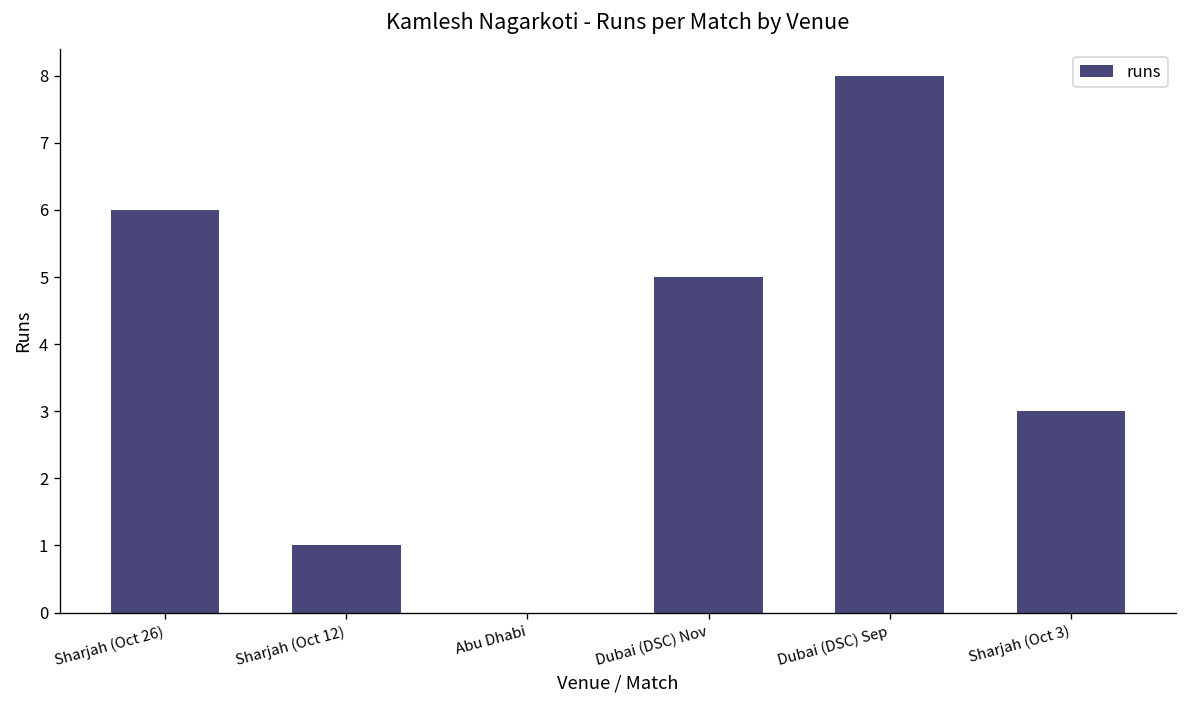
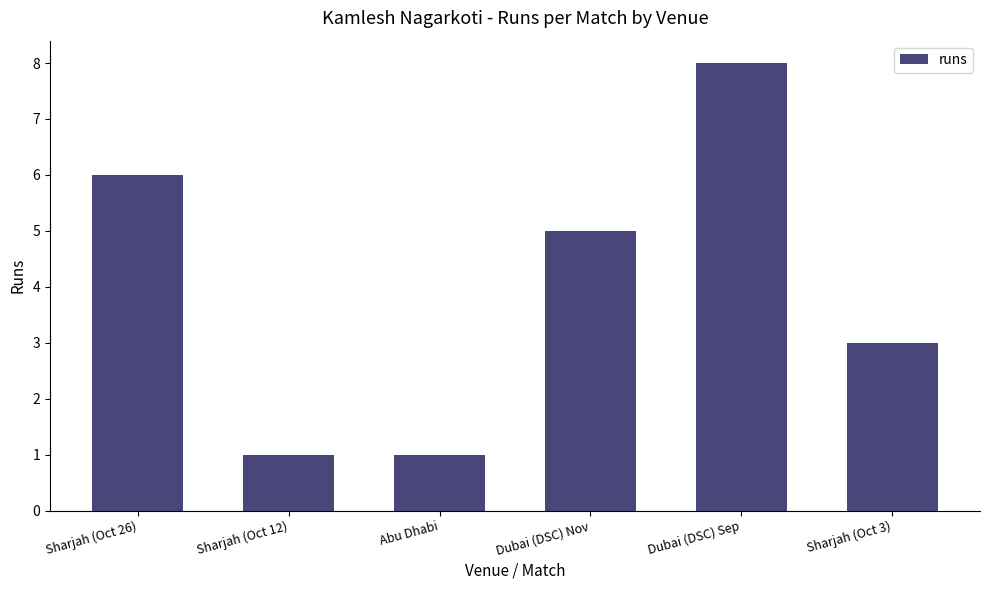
  {
    "Sharjah (Oct 26)": 6,
    "Sharjah (Oct 12)": 1,
-   "Abu Dhabi": 0,
+   "Abu Dhabi": 1,
    "Dubai (DSC) Nov": 5,
    "Dubai (DSC) Sep": 8,
    "Sharjah (Oct 3)": 3
  }
